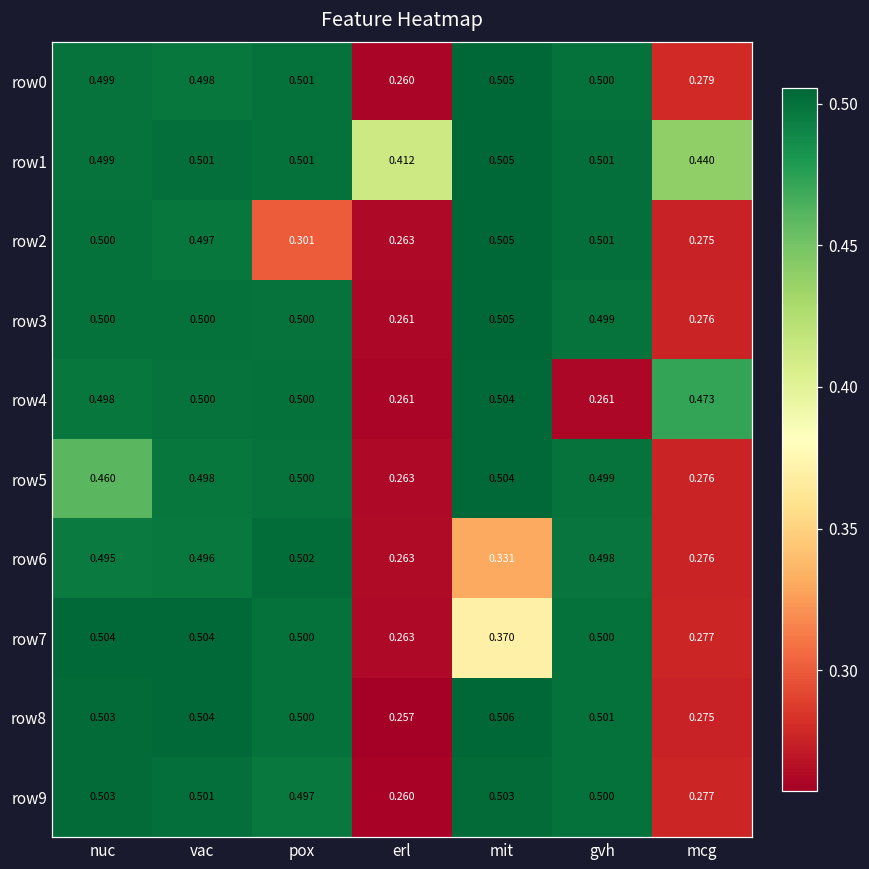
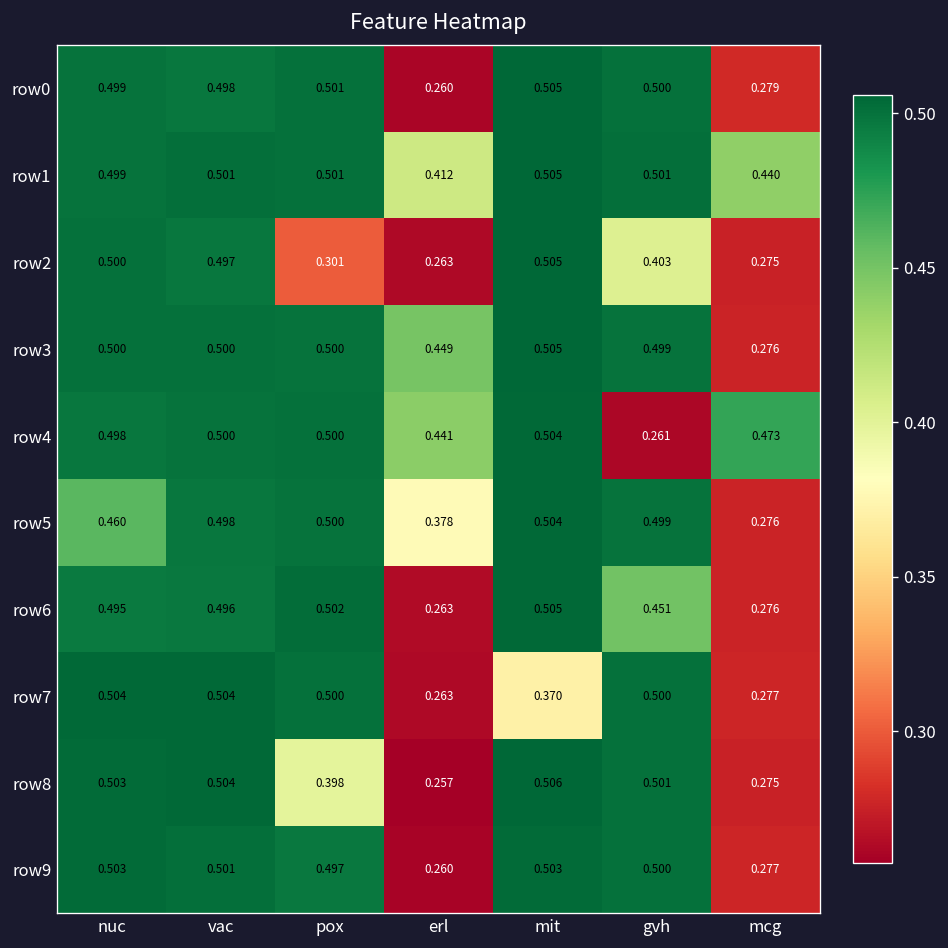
  {
    "row0": {
      "nuc": 0.499,
      "vac": 0.498,
      "pox": 0.501,
      "erl": 0.260,
      "mit": 0.505,
      "gvh": 0.500,
      "mcg": 0.279
    },
    "row1": {
      "nuc": 0.499,
      "vac": 0.501,
      "pox": 0.501,
      "erl": 0.412,
      "mit": 0.505,
      "gvh": 0.501,
      "mcg": 0.440
    },
    "row2": {
      "nuc": 0.500,
      "vac": 0.497,
      "pox": 0.301,
      "erl": 0.263,
      "mit": 0.505,
-     "gvh": 0.501,
+     "gvh": 0.403,
      "mcg": 0.275
    },
    "row3": {
      "nuc": 0.500,
      "vac": 0.500,
      "pox": 0.500,
-     "erl": 0.261,
+     "erl": 0.449,
      "mit": 0.505,
      "gvh": 0.499,
      "mcg": 0.276
    },
    "row4": {
      "nuc": 0.498,
      "vac": 0.500,
      "pox": 0.500,
-     "erl": 0.261,
+     "erl": 0.441,
      "mit": 0.504,
      "gvh": 0.261,
      "mcg": 0.473
    },
    "row5": {
      "nuc": 0.460,
      "vac": 0.498,
      "pox": 0.500,
-     "erl": 0.263,
+     "erl": 0.378,
      "mit": 0.504,
      "gvh": 0.499,
      "mcg": 0.276
    },
    "row6": {
      "nuc": 0.495,
      "vac": 0.496,
      "pox": 0.502,
      "erl": 0.263,
-     "mit": 0.331,
-     "gvh": 0.498,
+     "mit": 0.505,
+     "gvh": 0.451,
      "mcg": 0.276
    },
    "row7": {
      "nuc": 0.504,
      "vac": 0.504,
      "pox": 0.500,
      "erl": 0.263,
      "mit": 0.370,
      "gvh": 0.500,
      "mcg": 0.277
    },
    "row8": {
      "nuc": 0.503,
      "vac": 0.504,
-     "pox": 0.500,
+     "pox": 0.398,
      "erl": 0.257,
      "mit": 0.506,
      "gvh": 0.501,
      "mcg": 0.275
    },
    "row9": {
      "nuc": 0.503,
      "vac": 0.501,
      "pox": 0.497,
      "erl": 0.260,
      "mit": 0.503,
      "gvh": 0.500,
      "mcg": 0.277
    }
  }
